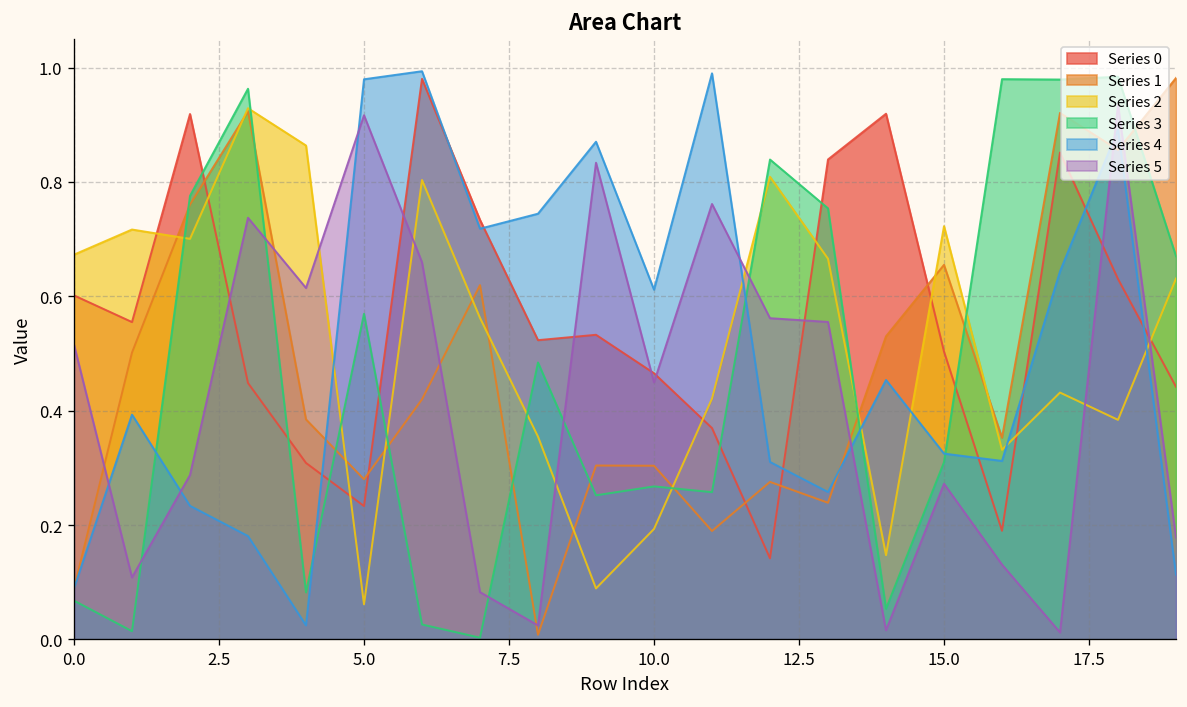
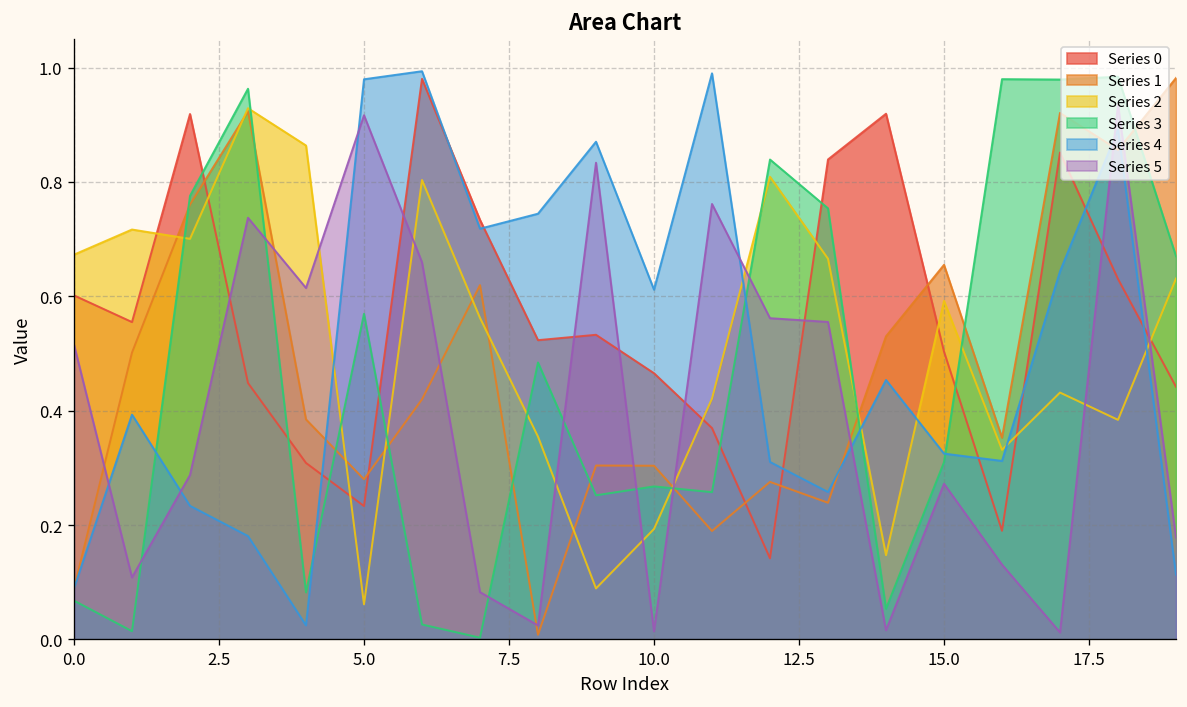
  {
    "Series 2": {
      "0.0": 0.67,
      "5.0": 0.06,
      "10.0": 0.19,
-     "15.0": 0.72
+     "15.0": 0.59
    },
    "Series 3": {
      "0.0": 0.07,
      "5.0": 0.57,
      "10.0": 0.27,
      "15.0": 0.31
    },
    "Series 4": {
      "5.0": 0.98,
      "10.0": 0.61,
      "15.0": 0.32
    },
    "Series 5": {
      "0.0": 0.52,
      "5.0": 0.92,
-     "10.0": 0.45,
+     "10.0": 0.01,
      "15.0": 0.27
    }
  }
